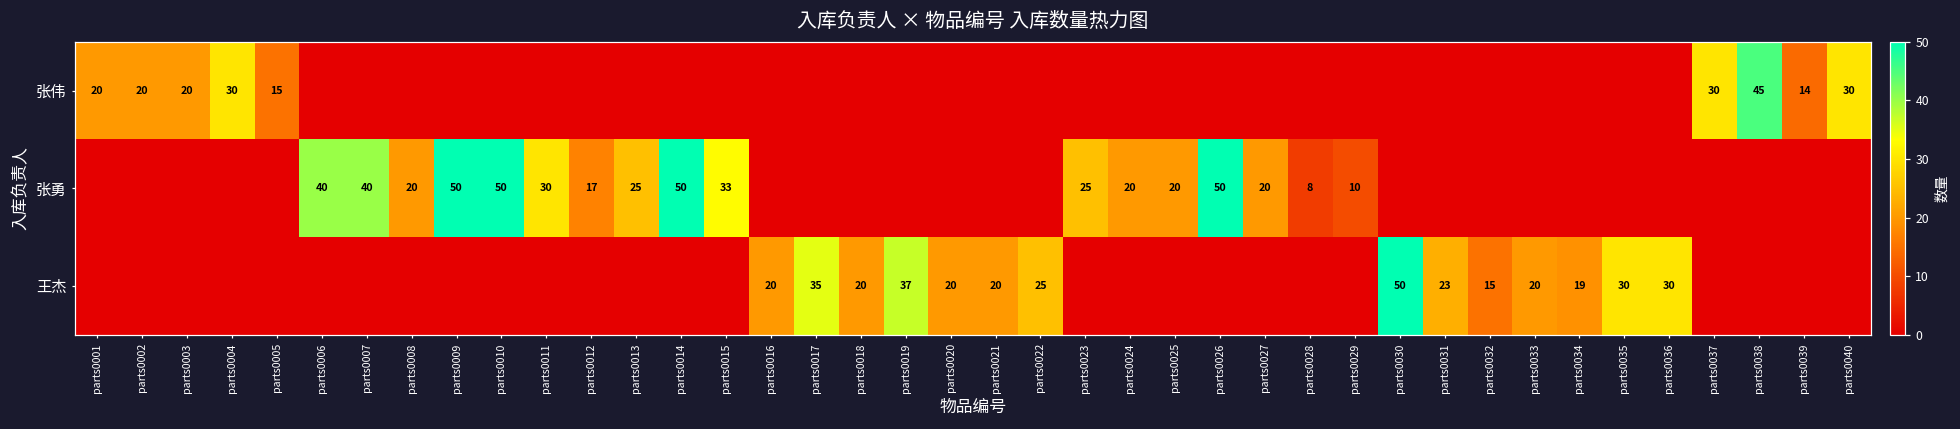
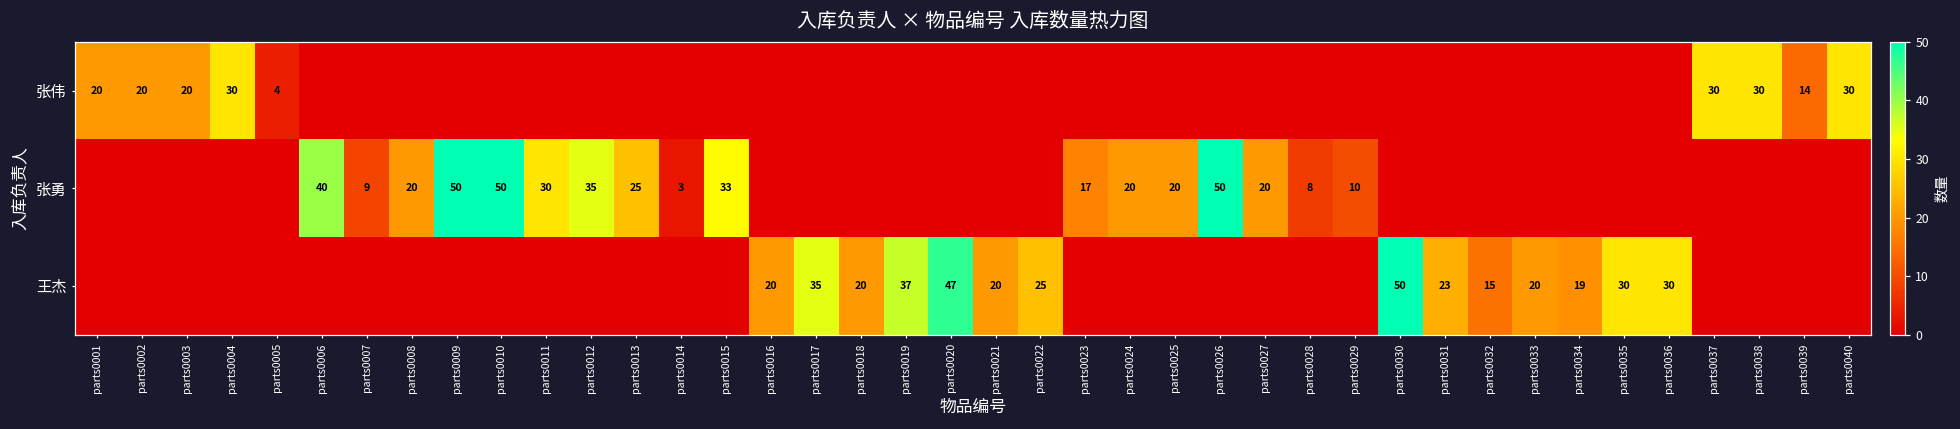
  {
    "张伟": {
      "parts0001": 20,
      "parts0002": 20,
      "parts0003": 20,
      "parts0004": 30,
-     "parts0005": 15,
+     "parts0005": 4,
      "parts0037": 30,
-     "parts0038": 45,
+     "parts0038": 30,
      "parts0039": 14,
      "parts0040": 30
    },
    "张勇": {
      "parts0006": 40,
-     "parts0007": 40,
+     "parts0007": 9,
      "parts0008": 20,
      "parts0009": 50,
      "parts0010": 50,
      "parts0011": 30,
-     "parts0012": 17,
+     "parts0012": 35,
      "parts0013": 25,
-     "parts0014": 50,
+     "parts0014": 3,
      "parts0015": 33,
-     "parts0023": 25,
+     "parts0023": 17,
      "parts0024": 20,
      "parts0025": 20,
      "parts0026": 50,
      "parts0027": 20,
      "parts0028": 8,
      "parts0029": 10
    },
    "王杰": {
      "parts0016": 20,
      "parts0017": 35,
      "parts0018": 20,
      "parts0019": 37,
-     "parts0020": 20,
+     "parts0020": 47,
      "parts0021": 20,
      "parts0022": 25,
      "parts0030": 50,
      "parts0031": 23,
      "parts0032": 15,
      "parts0033": 20,
      "parts0034": 19,
      "parts0035": 30,
      "parts0036": 30
    }
  }
